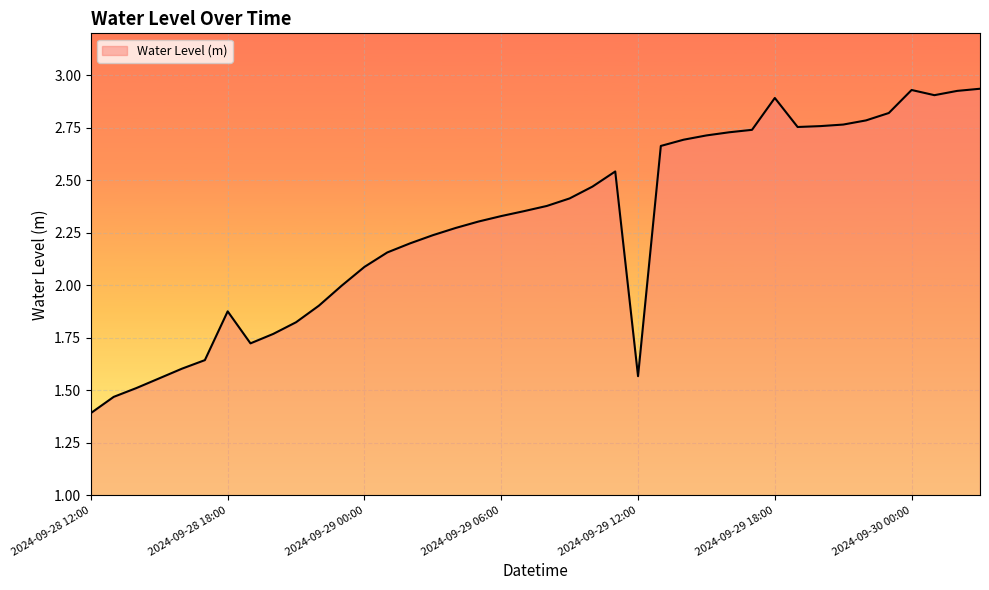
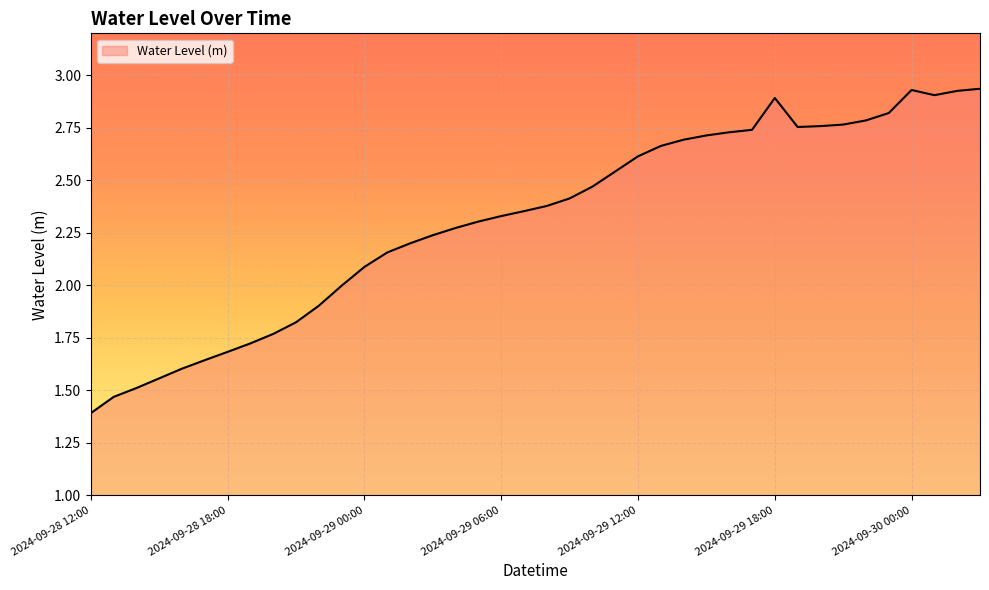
  {
    "2024-09-28 12:00": 1.39,
-   "2024-09-28 18:00": 1.88,
+   "2024-09-28 18:00": 1.68,
    "2024-09-29 00:00": 2.09,
    "2024-09-29 06:00": 2.33,
-   "2024-09-29 12:00": 1.57,
+   "2024-09-29 12:00": 2.61,
    "2024-09-29 18:00": 2.89,
    "2024-09-30 00:00": 2.93
  }
